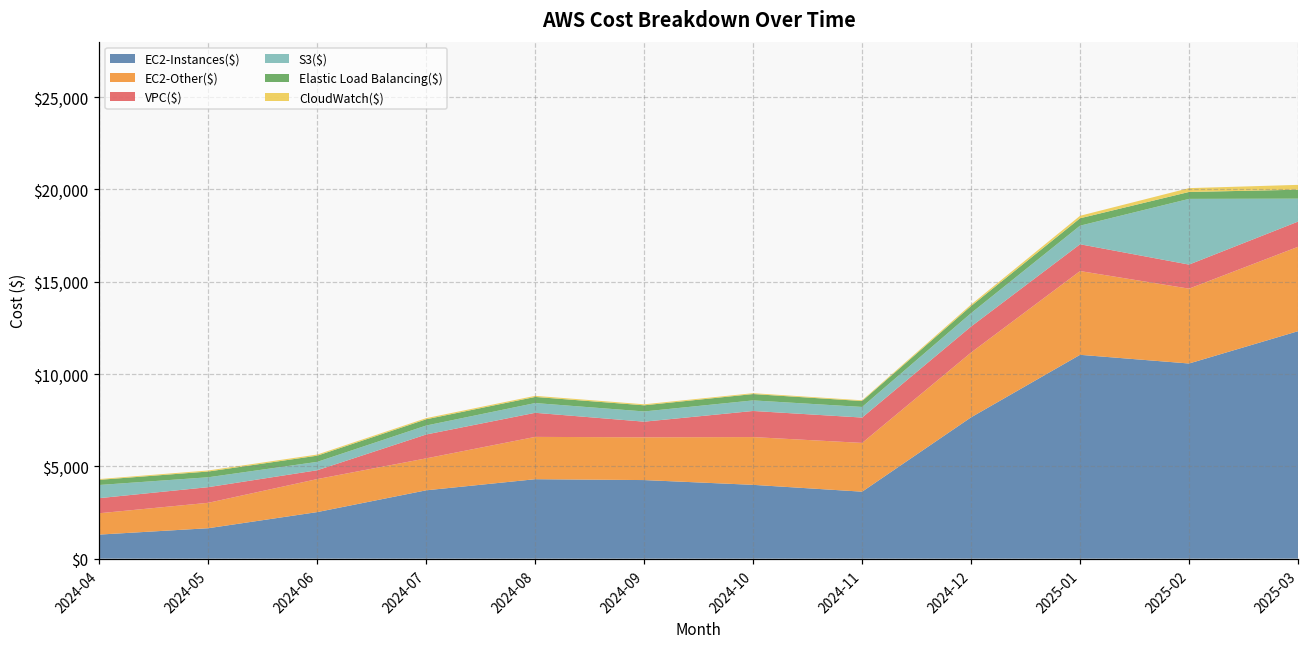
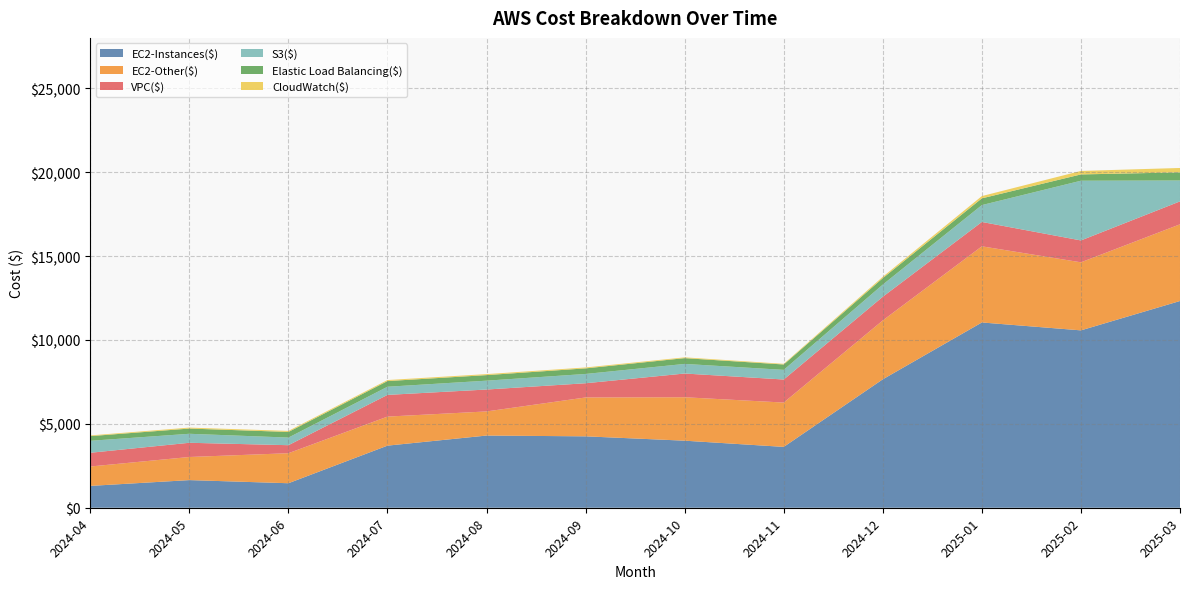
  {
    "EC2-Instances($)": {
      "2024-04": "$1,300",
      "2024-05": "$1,600",
-     "2024-06": "$2,500",
+     "2024-06": "$1,500",
      "2024-07": "$3,700",
      "2024-08": "$4,300",
      "2024-09": "$4,300",
      "2024-10": "$4,000",
      "2024-11": "$3,600",
      "2024-12": "$7,700",
      "2025-01": "$11,000",
      "2025-02": "$10,600",
      "2025-03": "$12,300"
    },
    "EC2-Other($)": {
      "2024-04": "$1,200",
      "2024-05": "$1,400",
      "2024-06": "$1,800",
      "2024-07": "$1,700",
-     "2024-08": "$2,300",
+     "2024-08": "$1,400",
      "2024-09": "$2,300",
      "2024-10": "$2,600",
      "2024-11": "$2,600",
      "2024-12": "$3,500",
      "2025-01": "$4,500",
      "2025-02": "$4,100",
      "2025-03": "$4,600"
    },
    "VPC($)": {
      "2024-04": "$800",
      "2024-05": "$800",
      "2024-06": "$500",
      "2024-07": "$1,300",
      "2024-08": "$1,300",
      "2024-09": "$800",
      "2024-10": "$1,400",
      "2024-11": "$1,400",
      "2024-12": "$1,400",
      "2025-01": "$1,500",
      "2025-02": "$1,300",
      "2025-03": "$1,400"
    },
    "S3($)": {
      "2024-04": "$700",
      "2024-05": "$500",
      "2024-06": "$500",
      "2024-07": "$500",
      "2024-08": "$500",
      "2024-09": "$600",
      "2024-10": "$600",
      "2024-11": "$600",
      "2024-12": "$700",
      "2025-01": "$1,000",
      "2025-02": "$3,600",
      "2025-03": "$1,200"
    },
    "Elastic Load Balancing($)": {
      "2025-02": "$400",
      "2025-03": "$500"
    },
    "CloudWatch($)": {
      "2025-02": "$200",
      "2025-03": "$300"
    }
  }
